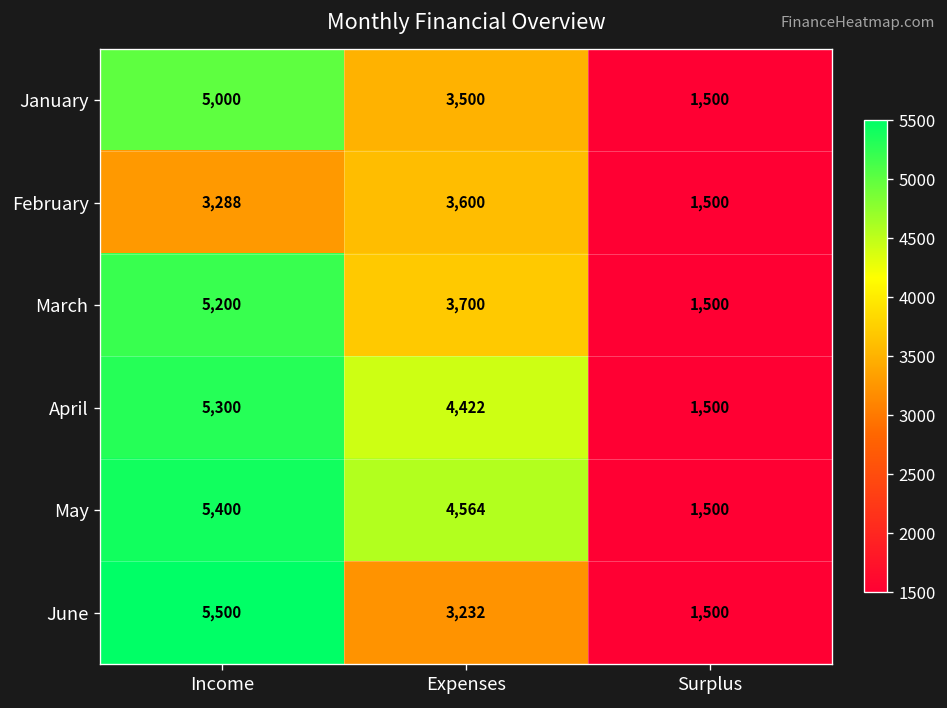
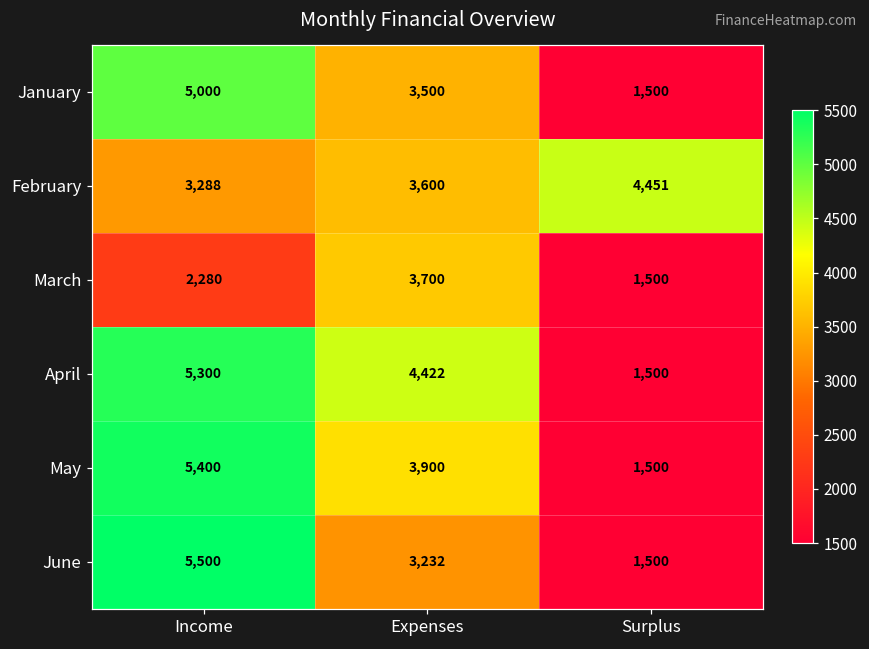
  {
    "January": {
      "Income": "5,000",
      "Expenses": "3,500",
      "Surplus": "1,500"
    },
    "February": {
      "Income": "3,288",
      "Expenses": "3,600",
-     "Surplus": "1,500"
+     "Surplus": "4,451"
    },
    "March": {
-     "Income": "5,200",
+     "Income": "2,280",
      "Expenses": "3,700",
      "Surplus": "1,500"
    },
    "April": {
      "Income": "5,300",
      "Expenses": "4,422",
      "Surplus": "1,500"
    },
    "May": {
      "Income": "5,400",
-     "Expenses": "4,564",
+     "Expenses": "3,900",
      "Surplus": "1,500"
    },
    "June": {
      "Income": "5,500",
      "Expenses": "3,232",
      "Surplus": "1,500"
    }
  }
